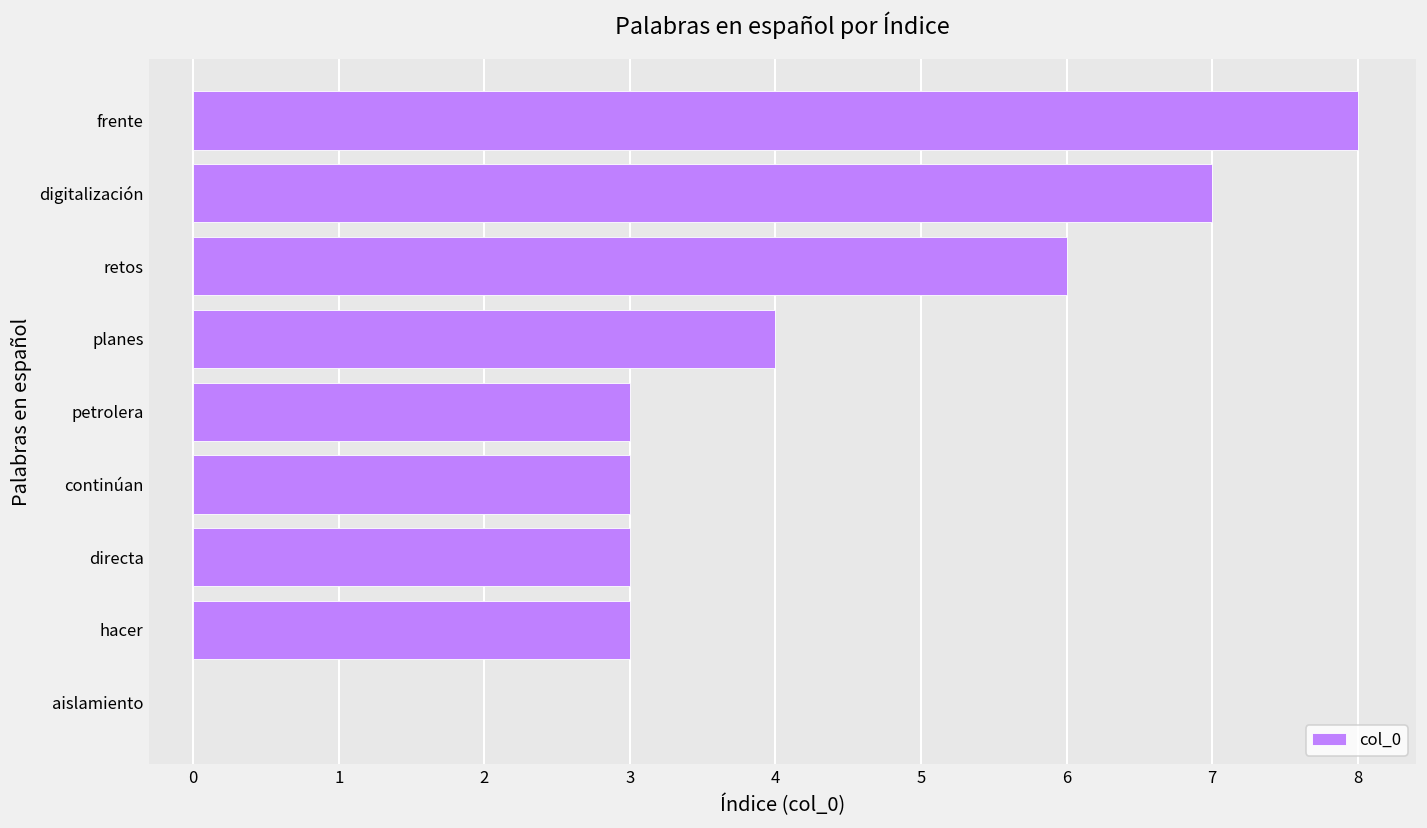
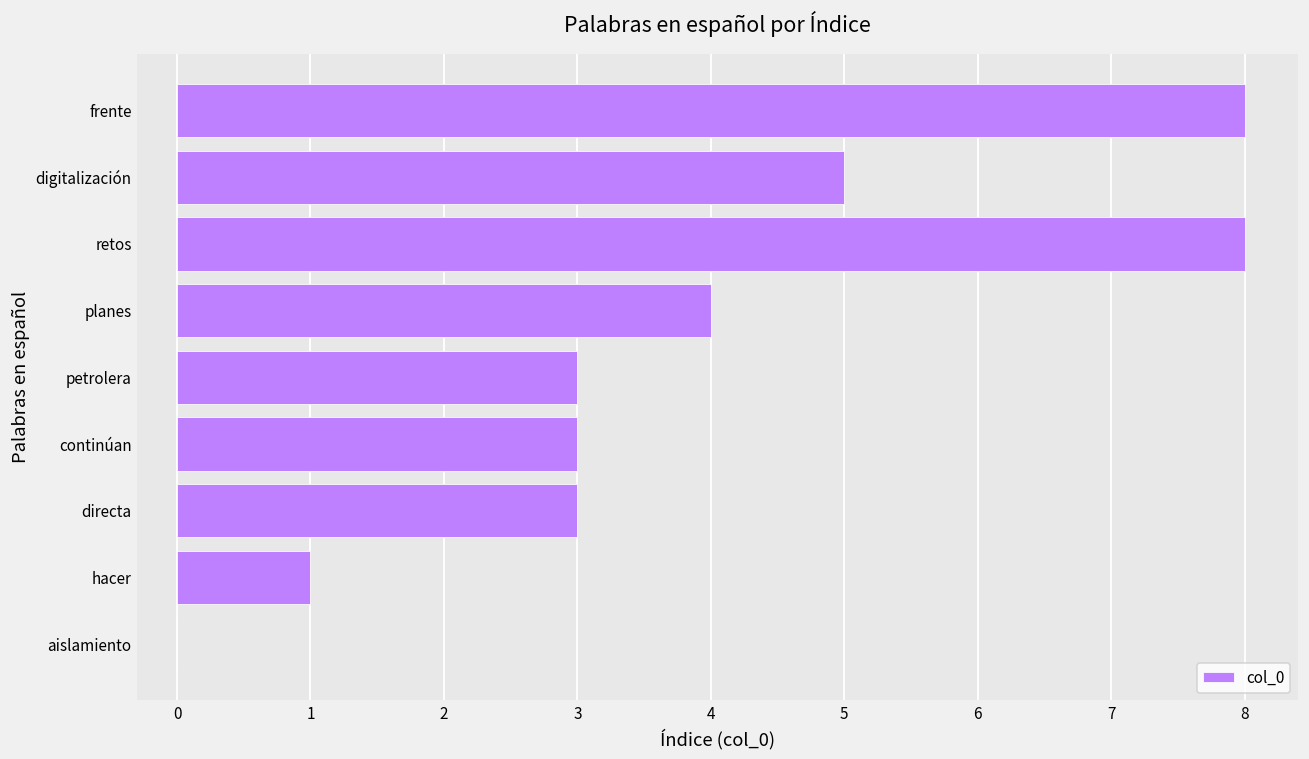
  {
    "frente": 8,
-   "digitalización": 7,
-   "retos": 6,
+   "digitalización": 5,
+   "retos": 8,
    "planes": 4,
    "petrolera": 3,
    "continúan": 3,
    "directa": 3,
-   "hacer": 3,
+   "hacer": 1,
    "aislamiento": 0
  }
